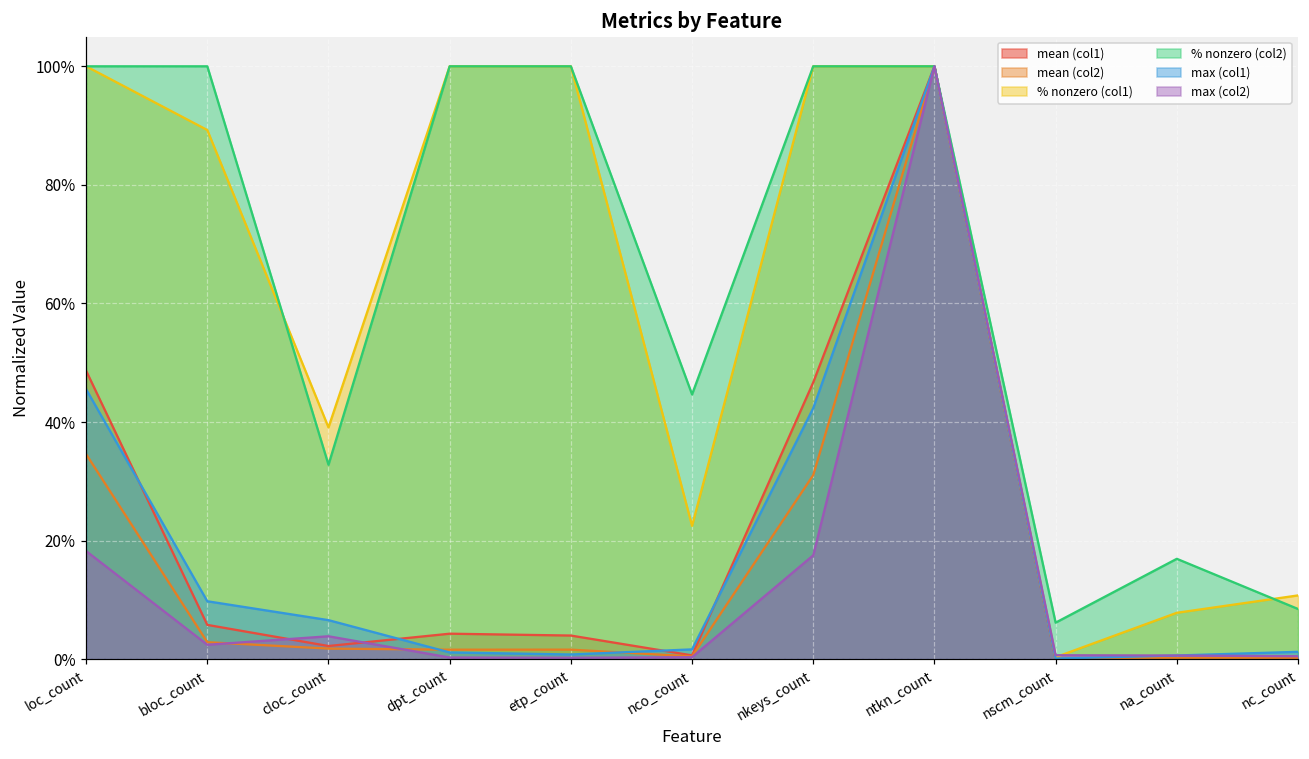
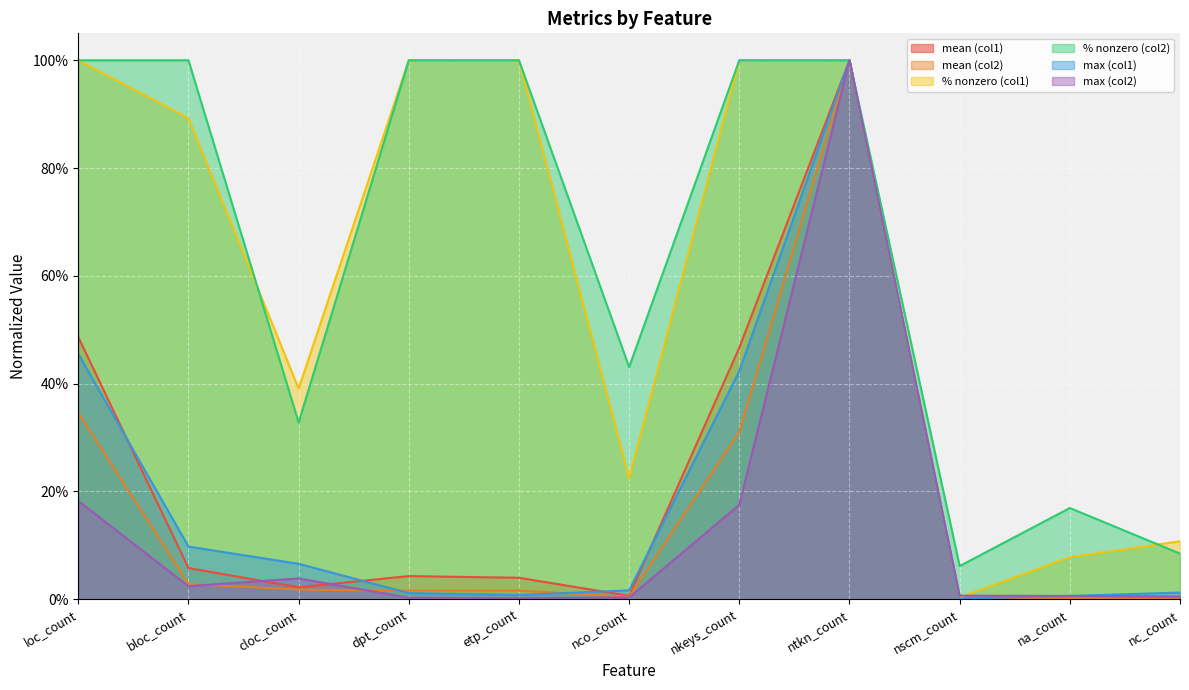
  {
    "% nonzero (col2)": {
      "bloc_count": "100%",
      "cloc_count": "33%",
-     "nco_count": "45%",
+     "nco_count": "43%",
      "nscm_count": "6%",
      "na_count": "17%",
      "nc_count": "8%"
    },
    "max (col1)": {
      "loc_count": "46%",
      "bloc_count": "10%",
      "cloc_count": "7%",
      "etp_count": "1%",
      "nco_count": "2%",
      "nkeys_count": "42%",
      "nc_count": "1%"
    },
    "max (col2)": {
      "loc_count": "18%",
      "cloc_count": "4%",
      "dpt_count": "0%",
      "etp_count": "0%",
      "nkeys_count": "18%"
    }
  }
